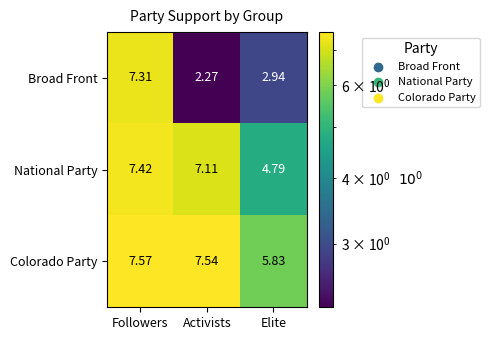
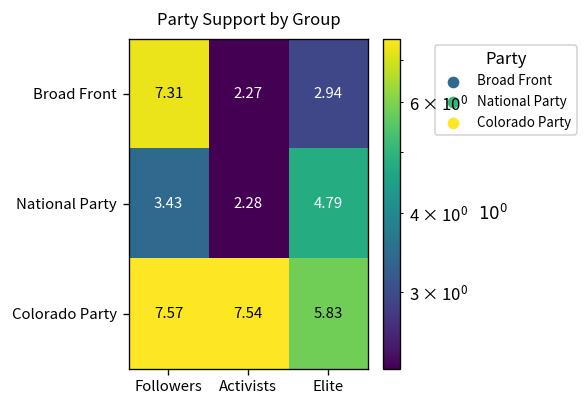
  {
    "Broad Front": {
      "Followers": 7.31,
      "Activists": 2.27,
      "Elite": 2.94
    },
    "National Party": {
-     "Followers": 7.42,
-     "Activists": 7.11,
+     "Followers": 3.43,
+     "Activists": 2.28,
      "Elite": 4.79
    },
    "Colorado Party": {
      "Followers": 7.57,
      "Activists": 7.54,
      "Elite": 5.83
    }
  }
